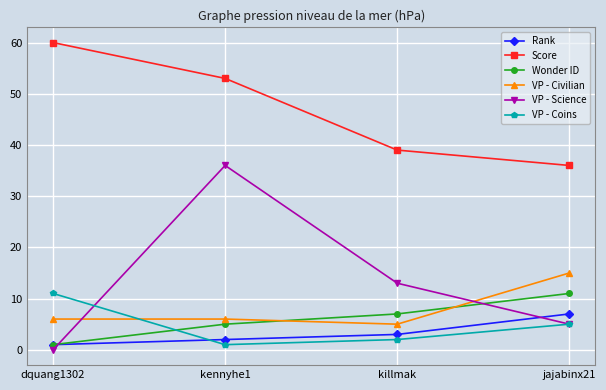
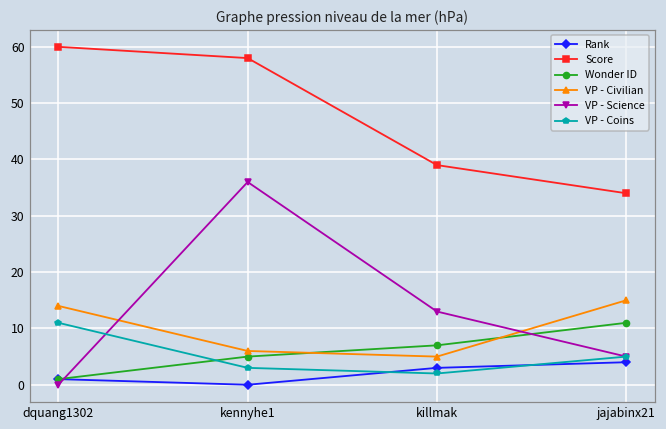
  {
    "Rank": {
-     "kennyhe1": 2,
+     "kennyhe1": 0,
      "killmak": 3,
-     "jajabinx21": 7
+     "jajabinx21": 4
    },
    "Score": {
      "dquang1302": 60,
-     "kennyhe1": 53,
+     "kennyhe1": 58,
      "killmak": 39,
-     "jajabinx21": 36
+     "jajabinx21": 34
    },
    "Wonder ID": {
      "kennyhe1": 5,
      "killmak": 7,
      "jajabinx21": 11
    },
    "VP - Civilian": {
-     "dquang1302": 6,
+     "dquang1302": 14,
      "kennyhe1": 6,
      "killmak": 5,
      "jajabinx21": 15
    },
    "VP - Science": {
      "dquang1302": 0,
      "kennyhe1": 36,
      "killmak": 13
    },
    "VP - Coins": {
      "dquang1302": 11,
-     "kennyhe1": 1,
+     "kennyhe1": 3,
      "killmak": 2
    }
  }
